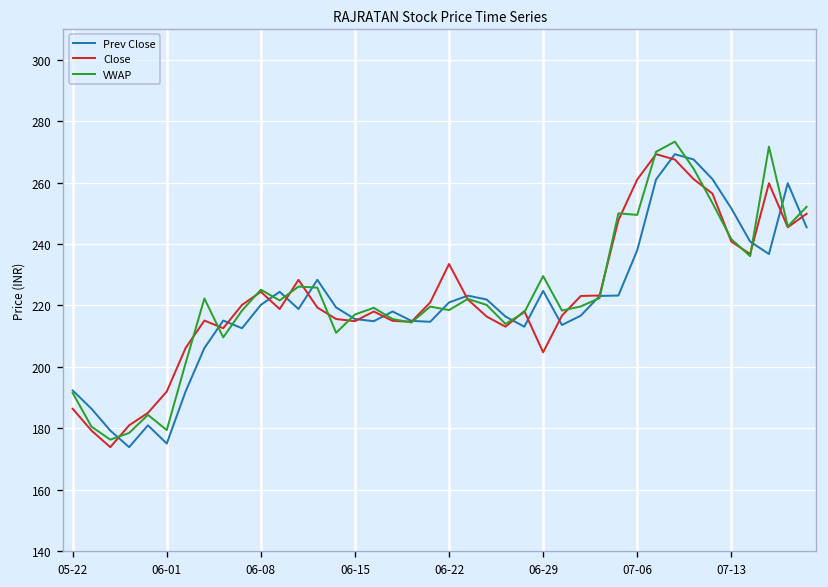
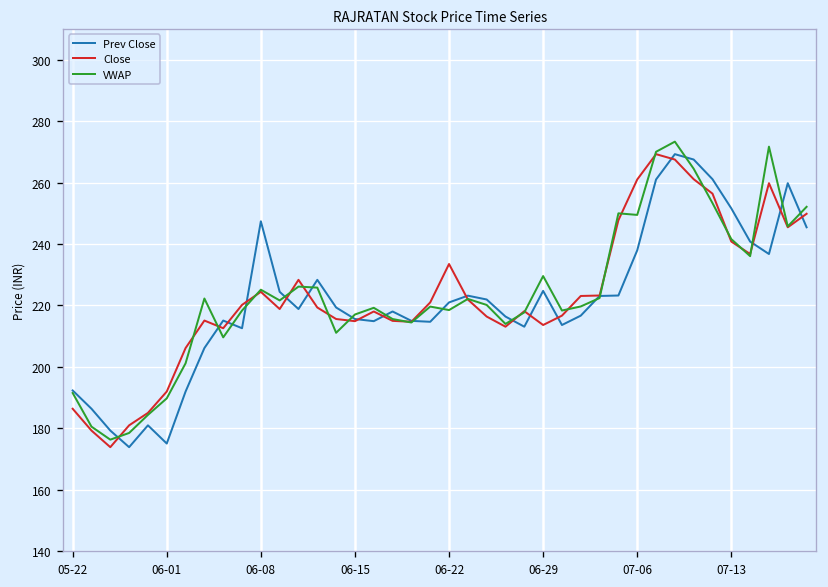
  {
    "Prev Close": {
      "06-01": 175,
-     "06-08": 220,
+     "06-08": 247,
      "06-22": 221,
      "06-29": 225,
      "07-06": 238,
      "07-13": 252
    },
    "Close": {
      "05-22": 186,
      "06-01": 192,
      "06-22": 234,
-     "06-29": 205,
+     "06-29": 214,
      "07-06": 261
    },
    "VWAP": {
-     "06-01": 179,
+     "06-01": 190,
      "06-15": 217,
      "06-22": 219,
      "06-29": 230,
      "07-06": 249
    }
  }
